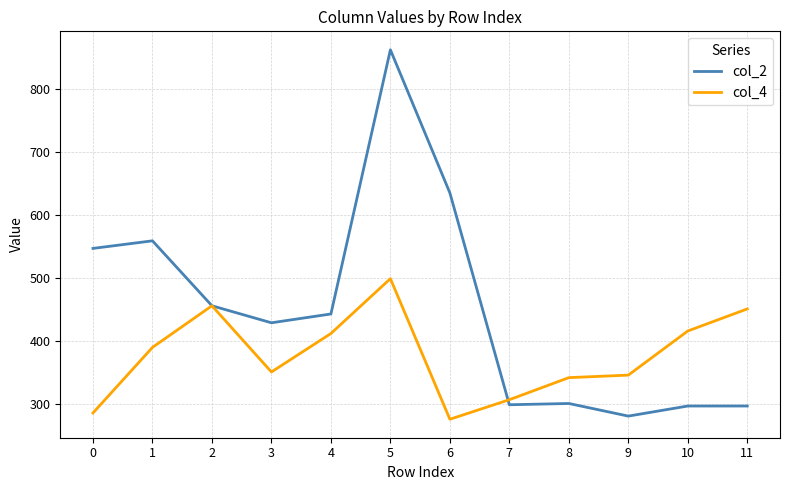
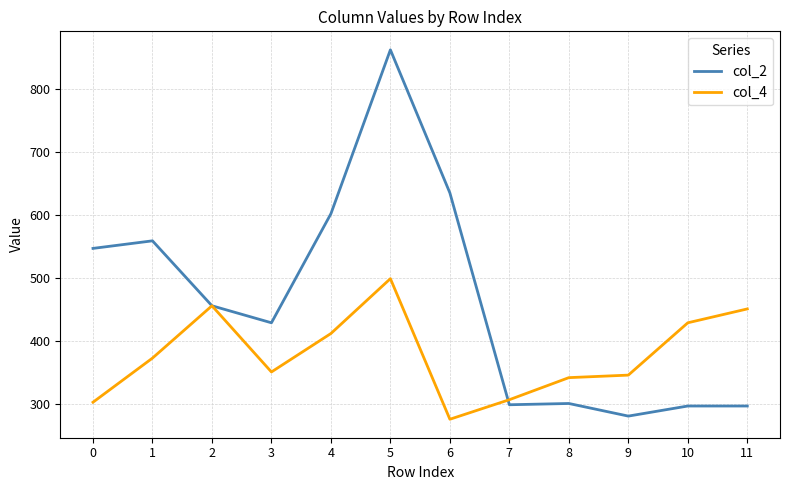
  {
    "col_2": {
      "0": 550,
      "1": 560,
      "3": 430,
-     "4": 440,
+     "4": 600,
      "5": 860,
      "6": 640,
      "7": 300,
      "8": 300,
      "9": 280,
      "10": 300,
      "11": 300
    },
    "col_4": {
-     "0": 290,
-     "1": 390,
+     "0": 300,
+     "1": 370,
      "3": 350,
      "4": 410,
      "5": 500,
      "6": 280,
      "7": 310,
      "8": 340,
      "9": 350,
-     "10": 420,
+     "10": 430,
      "11": 450
    }
  }
